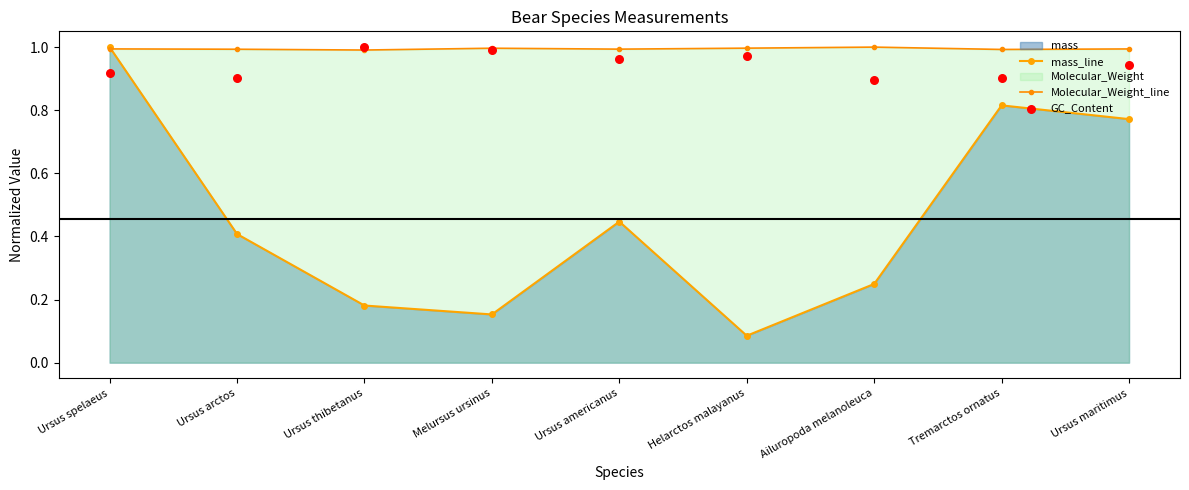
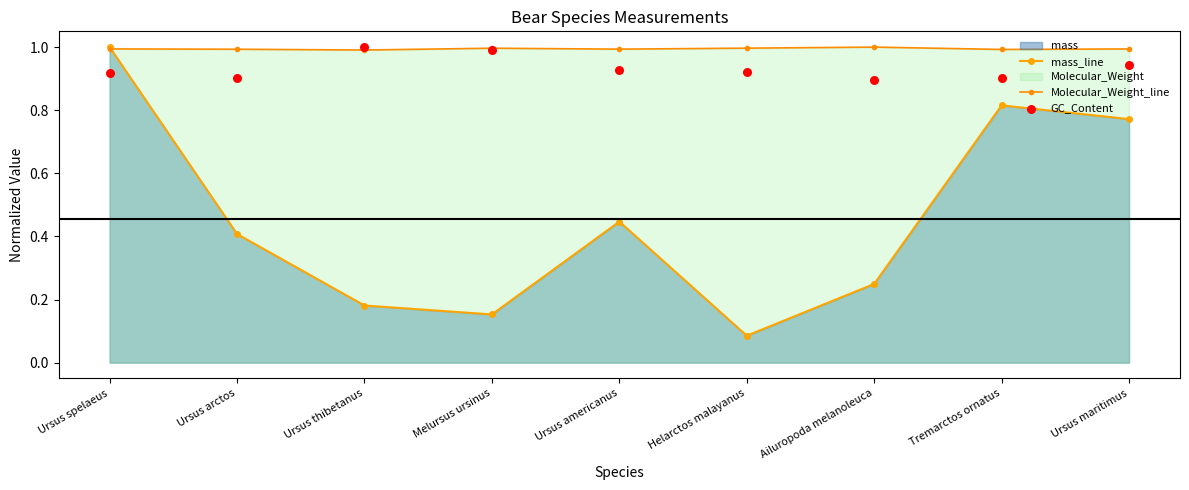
  {
    "mass": {
      "Ursus arctos": 0.41,
      "Ursus thibetanus": 0.18,
      "Melursus ursinus": 0.15,
      "Ursus americanus": 0.45,
      "Helarctos malayanus": 0.09,
      "Ailuropoda melanoleuca": 0.25,
      "Tremarctos ornatus": 0.82,
      "Ursus maritimus": 0.77
    },
    "Molecular_Weight": {
      "Ursus arctos": 0.99,
      "Ursus thibetanus": 0.99,
      "Ursus americanus": 0.99,
      "Helarctos malayanus": 1.00,
      "Ailuropoda melanoleuca": 1.00,
      "Tremarctos ornatus": 0.99,
      "Ursus maritimus": 0.99
    },
    "GC_Content": {
-     "Ursus americanus": 0.96,
-     "Helarctos malayanus": 0.97
+     "Ursus americanus": 0.93,
+     "Helarctos malayanus": 0.92
    }
  }
